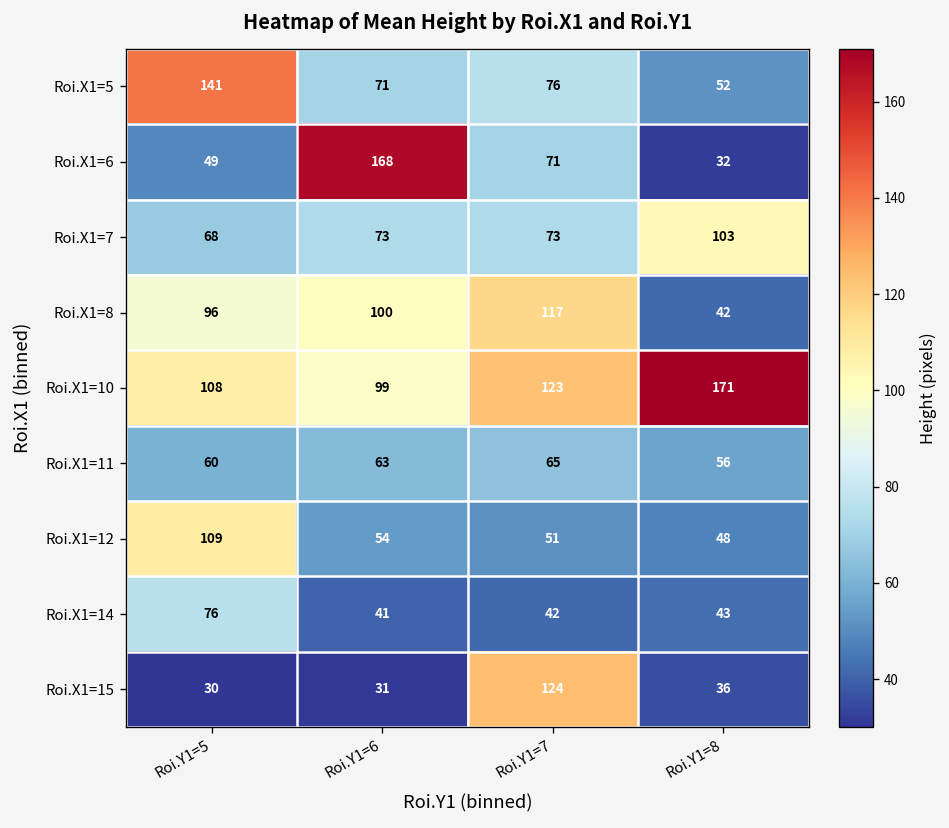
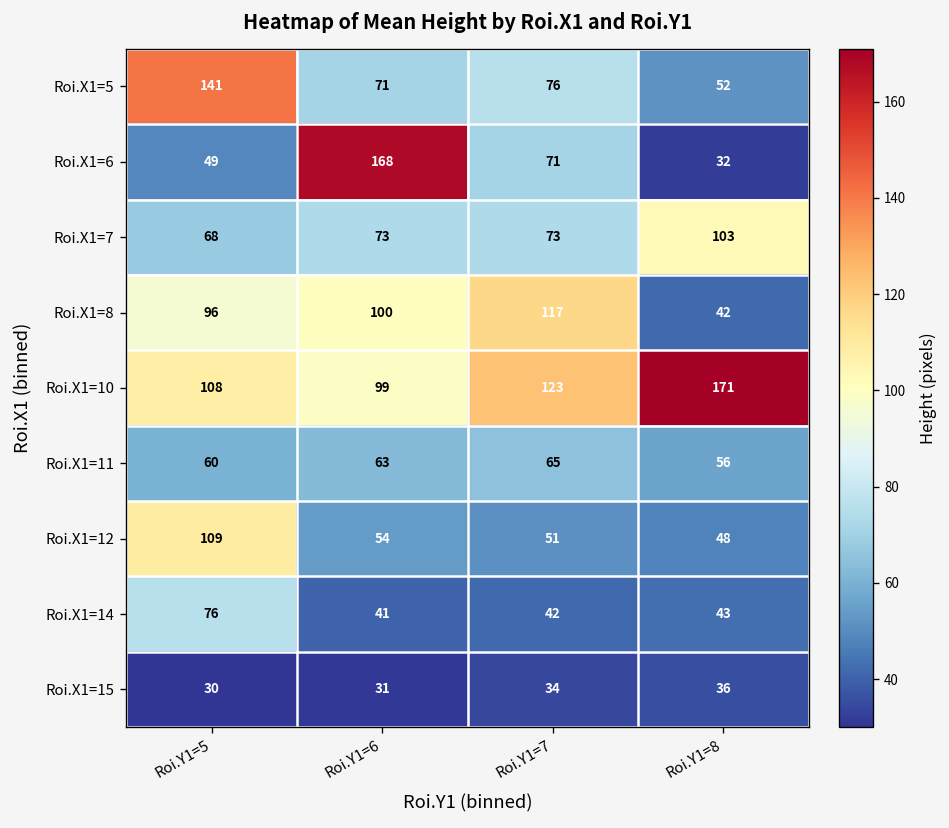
  {
    "Roi.X1=5": {
      "Roi.Y1=5": 141,
      "Roi.Y1=6": 71,
      "Roi.Y1=7": 76,
      "Roi.Y1=8": 52
    },
    "Roi.X1=6": {
      "Roi.Y1=5": 49,
      "Roi.Y1=6": 168,
      "Roi.Y1=7": 71,
      "Roi.Y1=8": 32
    },
    "Roi.X1=7": {
      "Roi.Y1=5": 68,
      "Roi.Y1=6": 73,
      "Roi.Y1=7": 73,
      "Roi.Y1=8": 103
    },
    "Roi.X1=8": {
      "Roi.Y1=5": 96,
      "Roi.Y1=6": 100,
      "Roi.Y1=7": 117,
      "Roi.Y1=8": 42
    },
    "Roi.X1=10": {
      "Roi.Y1=5": 108,
      "Roi.Y1=6": 99,
      "Roi.Y1=7": 123,
      "Roi.Y1=8": 171
    },
    "Roi.X1=11": {
      "Roi.Y1=5": 60,
      "Roi.Y1=6": 63,
      "Roi.Y1=7": 65,
      "Roi.Y1=8": 56
    },
    "Roi.X1=12": {
      "Roi.Y1=5": 109,
      "Roi.Y1=6": 54,
      "Roi.Y1=7": 51,
      "Roi.Y1=8": 48
    },
    "Roi.X1=14": {
      "Roi.Y1=5": 76,
      "Roi.Y1=6": 41,
      "Roi.Y1=7": 42,
      "Roi.Y1=8": 43
    },
    "Roi.X1=15": {
      "Roi.Y1=5": 30,
      "Roi.Y1=6": 31,
-     "Roi.Y1=7": 124,
+     "Roi.Y1=7": 34,
      "Roi.Y1=8": 36
    }
  }
